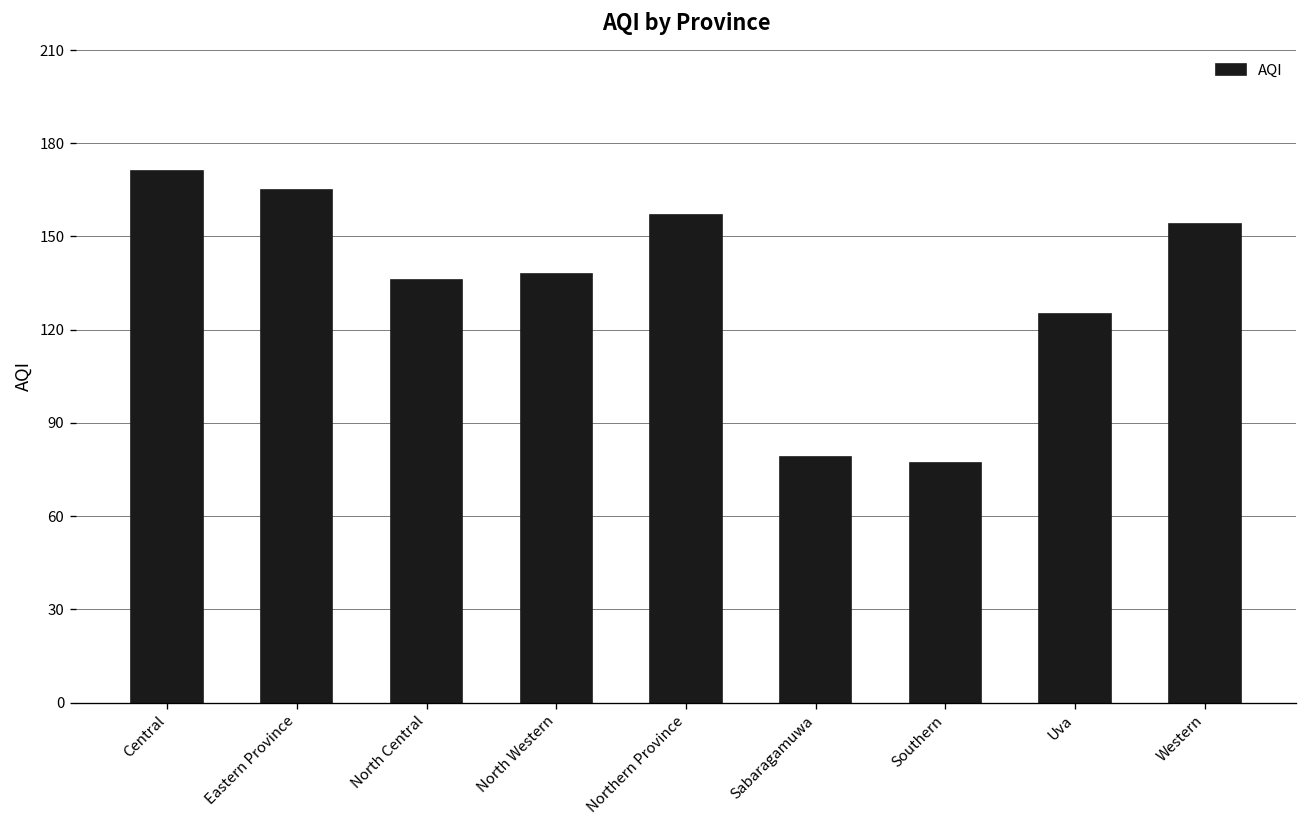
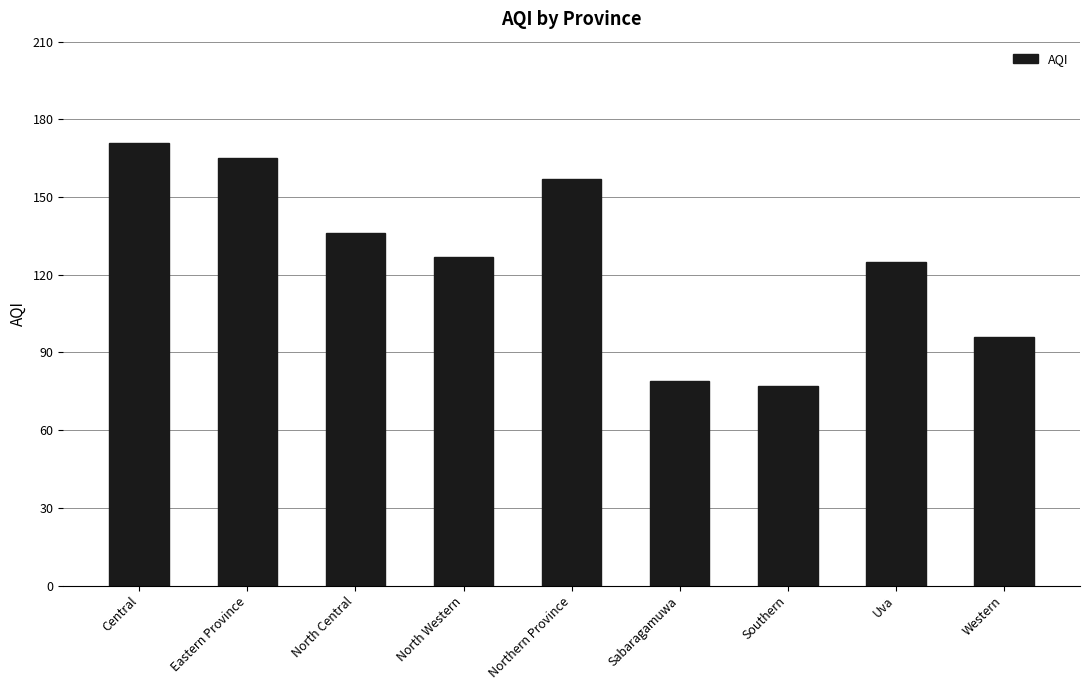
  {
    "Central": 171,
    "Eastern Province": 165,
    "North Central": 136,
-   "North Western": 138,
+   "North Western": 127,
    "Northern Province": 157,
    "Sabaragamuwa": 79,
    "Southern": 77,
    "Uva": 125,
-   "Western": 154
+   "Western": 96
  }
